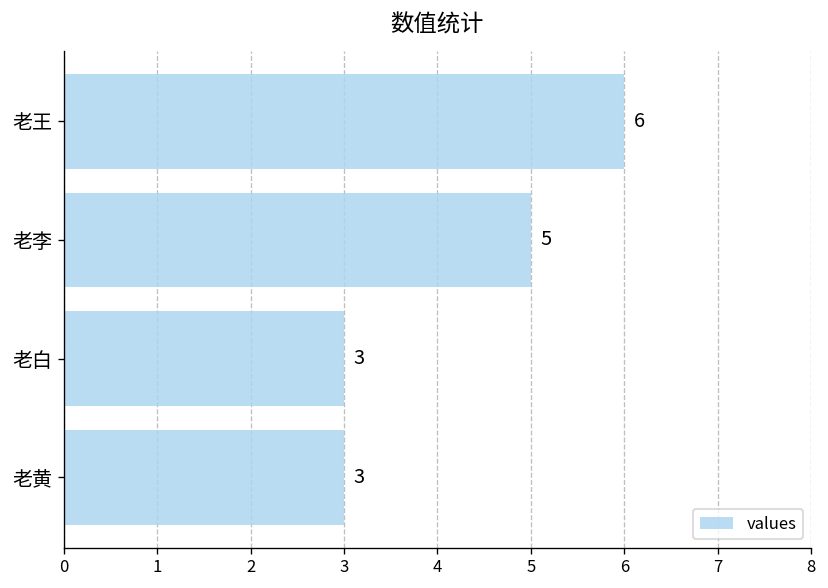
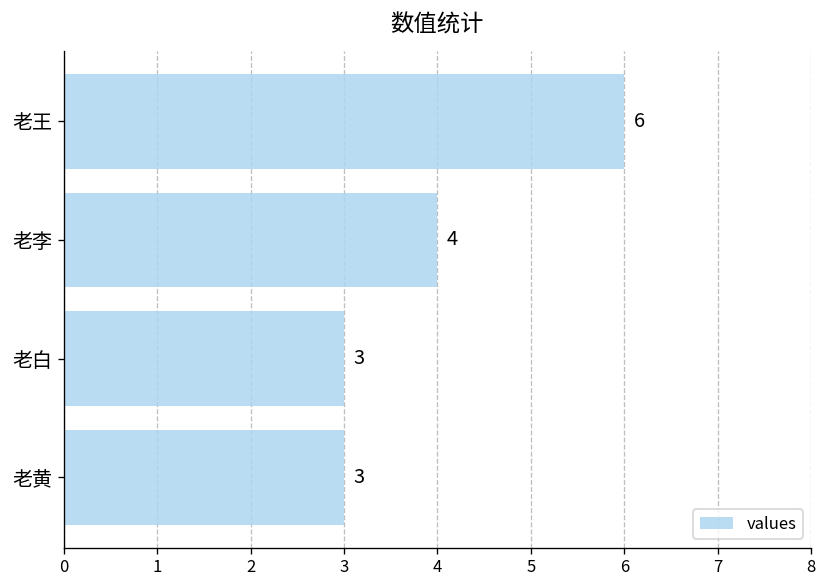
  {
    "老王": 6,
-   "老李": 5,
+   "老李": 4,
    "老白": 3,
    "老黄": 3
  }
